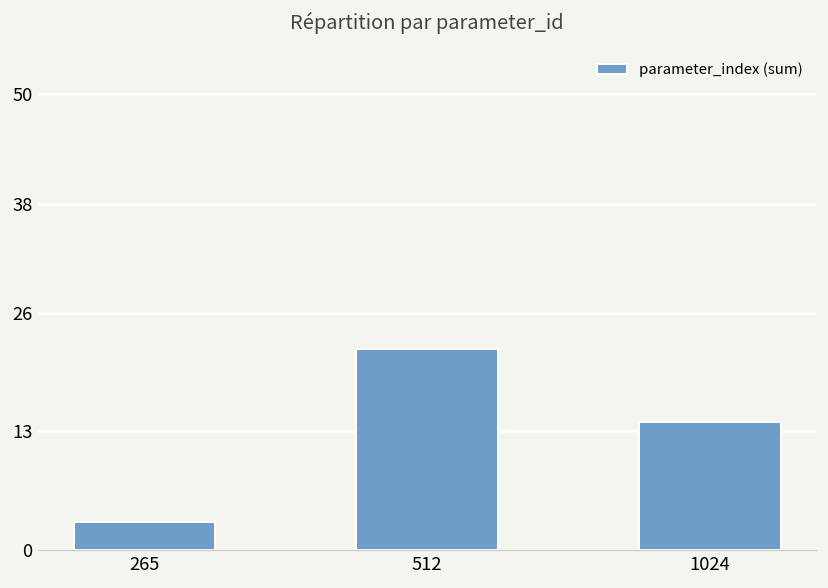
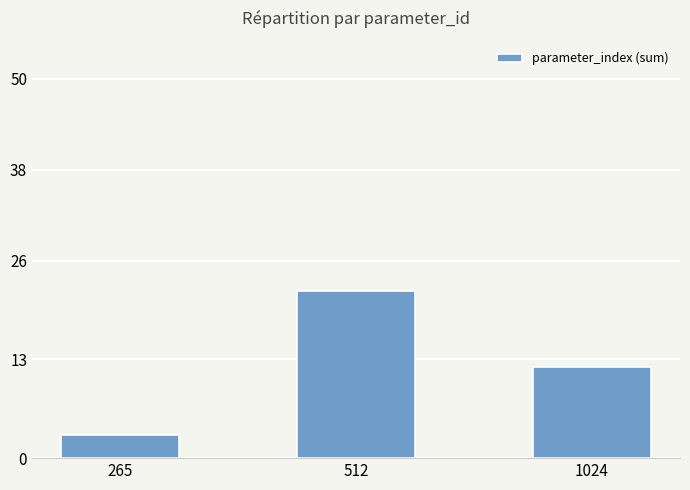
  {
    "265": 3,
    "512": 22,
-   "1024": 14
+   "1024": 12
  }
